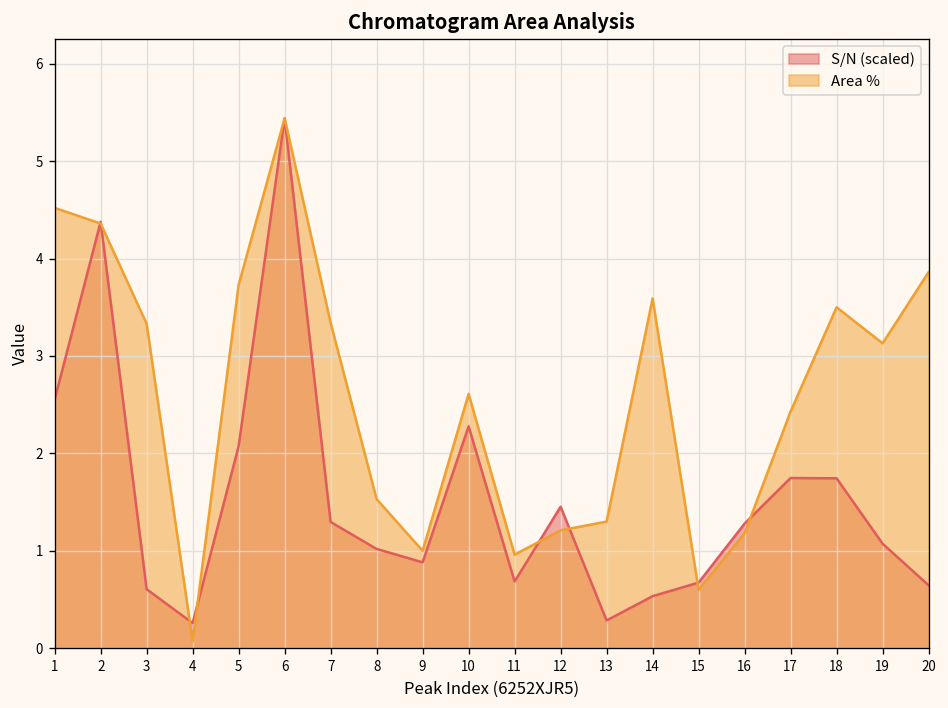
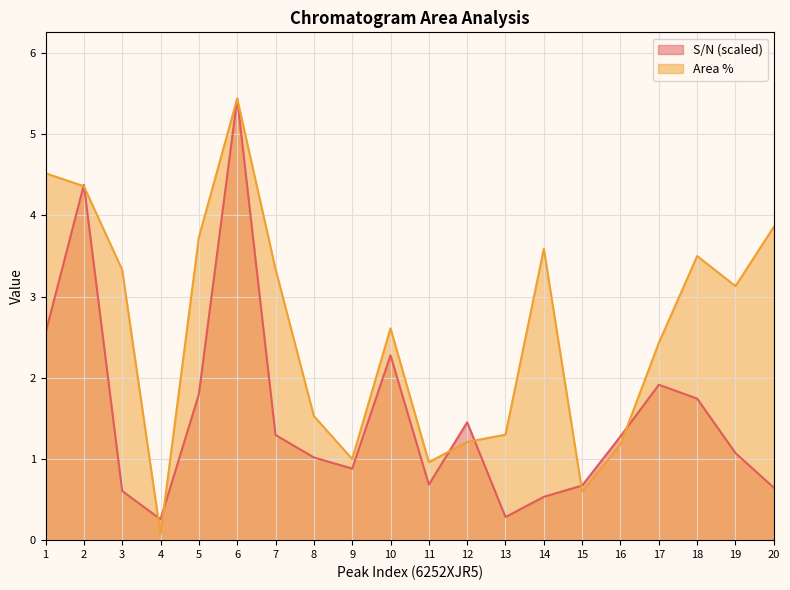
  {
    "S/N (scaled)": {
      "1": 2.6,
      "3": 0.6,
      "4": 0.3,
-     "5": 2.1,
+     "5": 1.8,
      "7": 1.3,
      "8": 1.0,
      "9": 0.9,
      "10": 2.3,
      "11": 0.7,
      "12": 1.5,
      "13": 0.3,
      "14": 0.5,
      "15": 0.7,
      "16": 1.3,
-     "17": 1.7,
+     "17": 1.9,
      "18": 1.7,
      "19": 1.1,
      "20": 0.6
    },
    "Area %": {
      "1": 4.5,
      "3": 3.3,
      "4": 0.1,
      "5": 3.7,
      "7": 3.3,
      "8": 1.5,
      "9": 1.0,
      "10": 2.6,
      "11": 1.0,
      "12": 1.2,
      "13": 1.3,
      "14": 3.6,
      "15": 0.6,
      "16": 1.2,
      "17": 2.4,
      "18": 3.5,
      "19": 3.1,
      "20": 3.9
    }
  }
